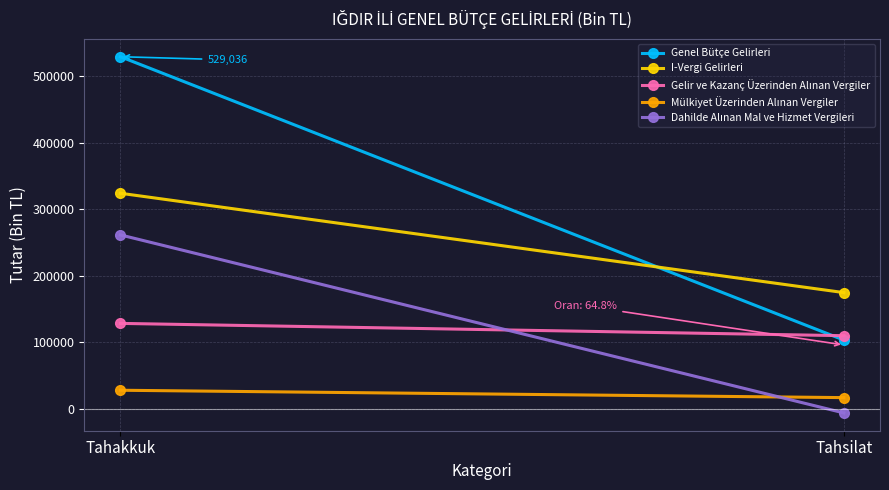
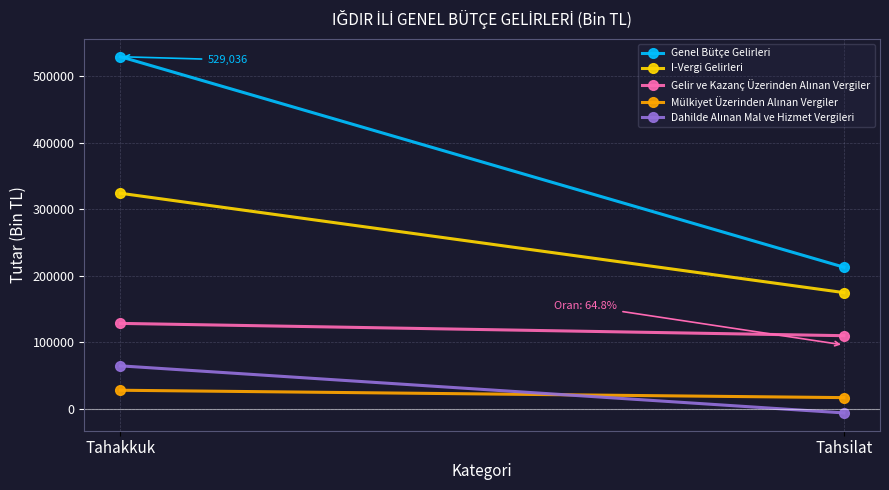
  {
    "Genel Bütçe Gelirleri": {
-     "Tahsilat": 100000
+     "Tahsilat": 210000
    },
    "Gelir ve Kazanç Üzerinden Alınan Vergiler": {
      "Tahakkuk": 130000
    },
    "Dahilde Alınan Mal ve Hizmet Vergileri": {
-     "Tahakkuk": 260000,
+     "Tahakkuk": 60000,
      "Tahsilat": -10000
    }
  }
